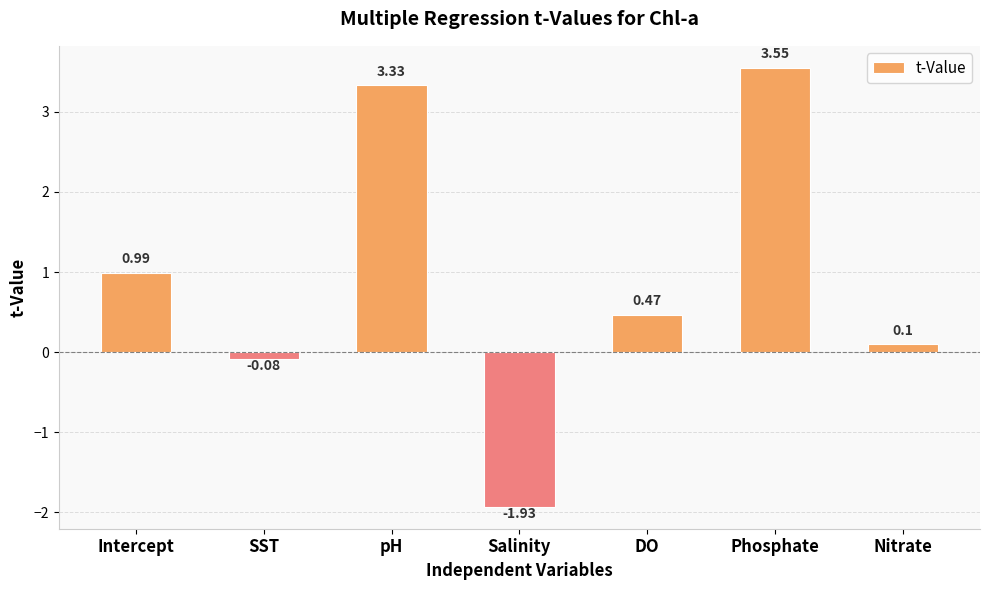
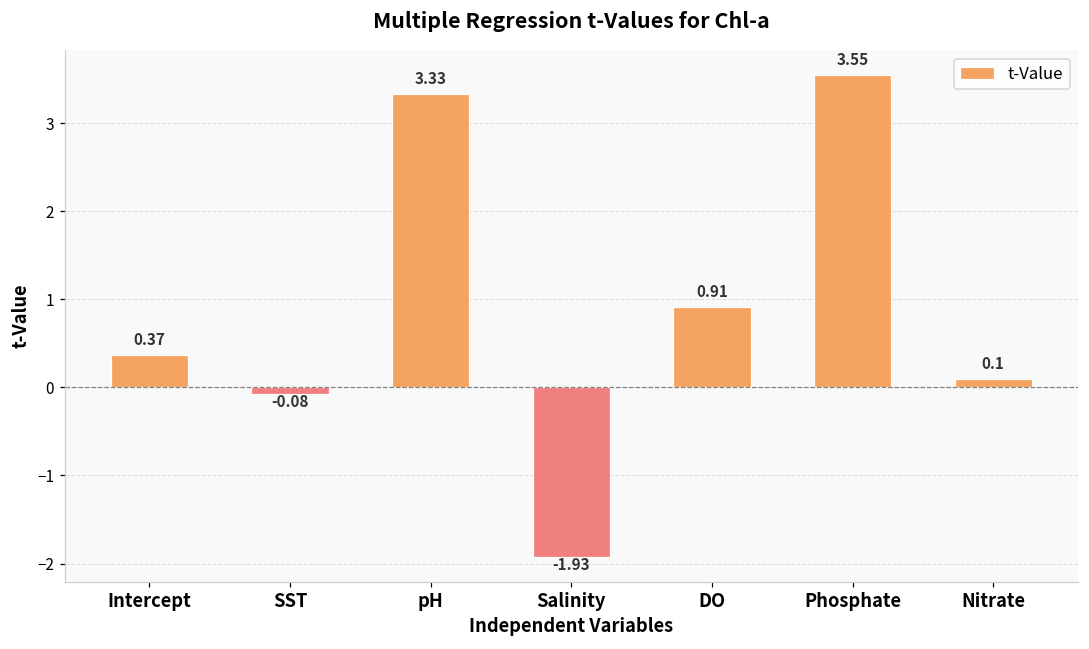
  {
-   "Intercept": 0.99,
+   "Intercept": 0.37,
    "SST": -0.08,
    "pH": 3.33,
    "Salinity": -1.93,
-   "DO": 0.47,
+   "DO": 0.91,
    "Phosphate": 3.55,
    "Nitrate": 0.1
  }
